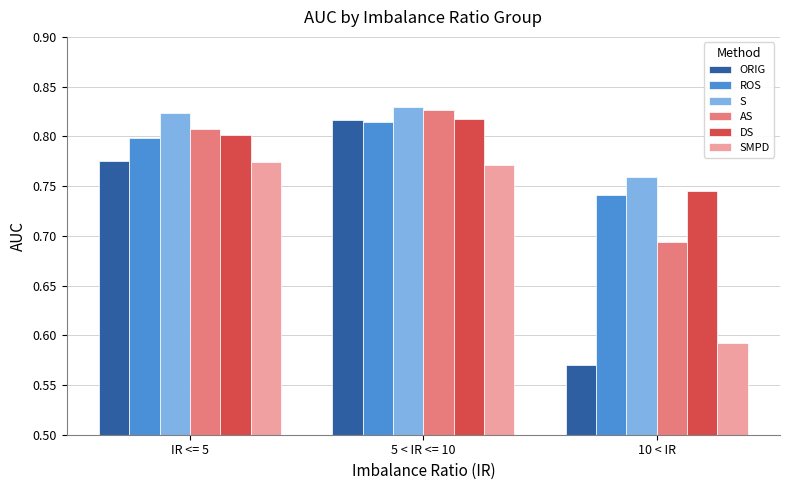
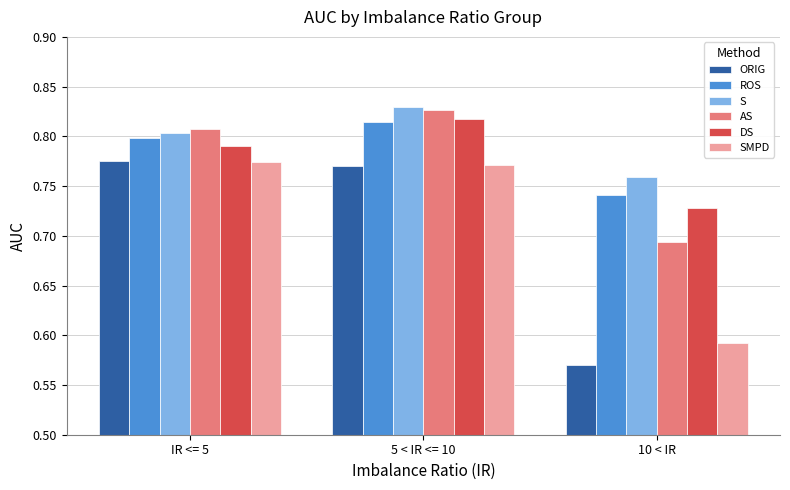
  {
    "ORIG": {
      "IR <= 5": 0.78,
-     "5 < IR <= 10": 0.82,
+     "5 < IR <= 10": 0.77,
      "10 < IR": 0.57
    },
    "ROS": {
      "IR <= 5": 0.80,
      "5 < IR <= 10": 0.81,
      "10 < IR": 0.74
    },
    "S": {
-     "IR <= 5": 0.82,
+     "IR <= 5": 0.80,
      "5 < IR <= 10": 0.83,
      "10 < IR": 0.76
    },
    "DS": {
-     "IR <= 5": 0.80,
+     "IR <= 5": 0.79,
      "5 < IR <= 10": 0.82,
-     "10 < IR": 0.75
+     "10 < IR": 0.73
    }
  }
